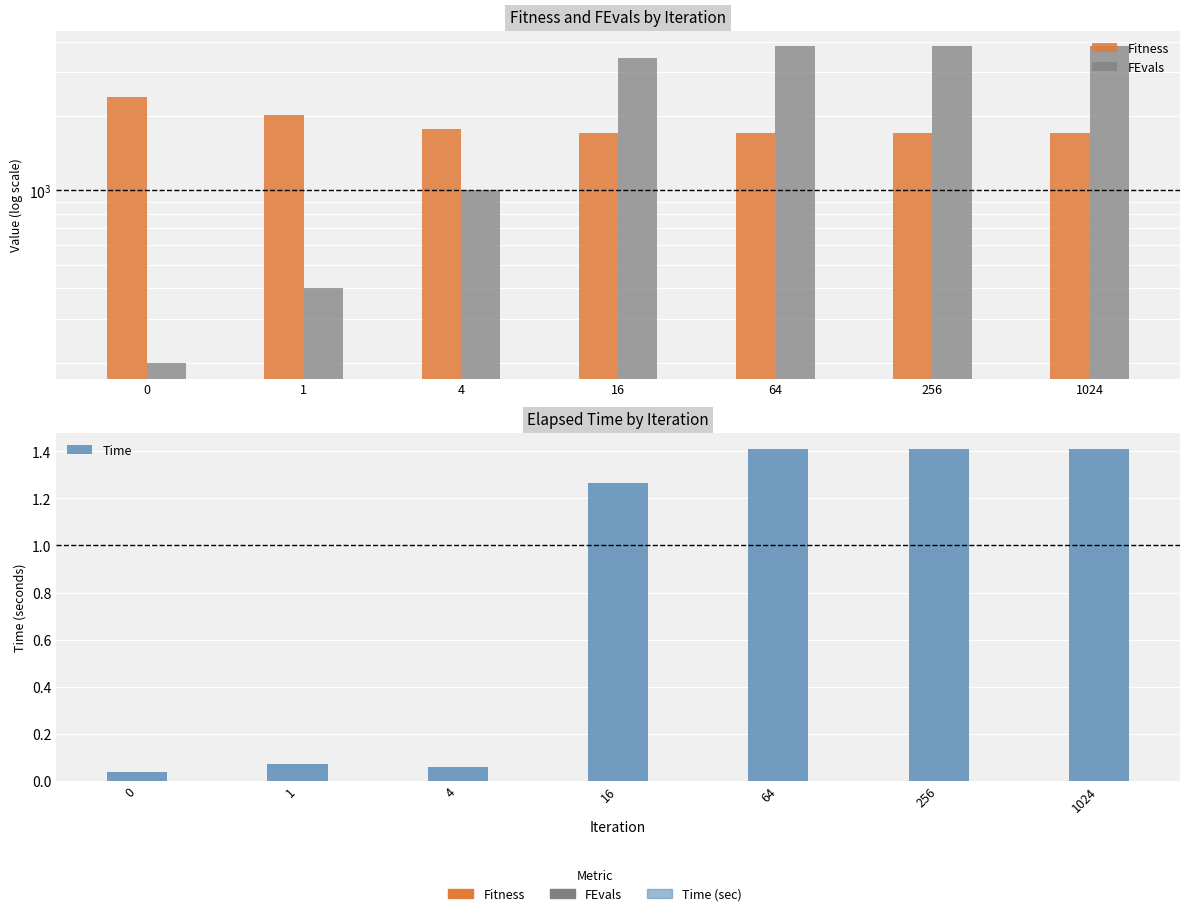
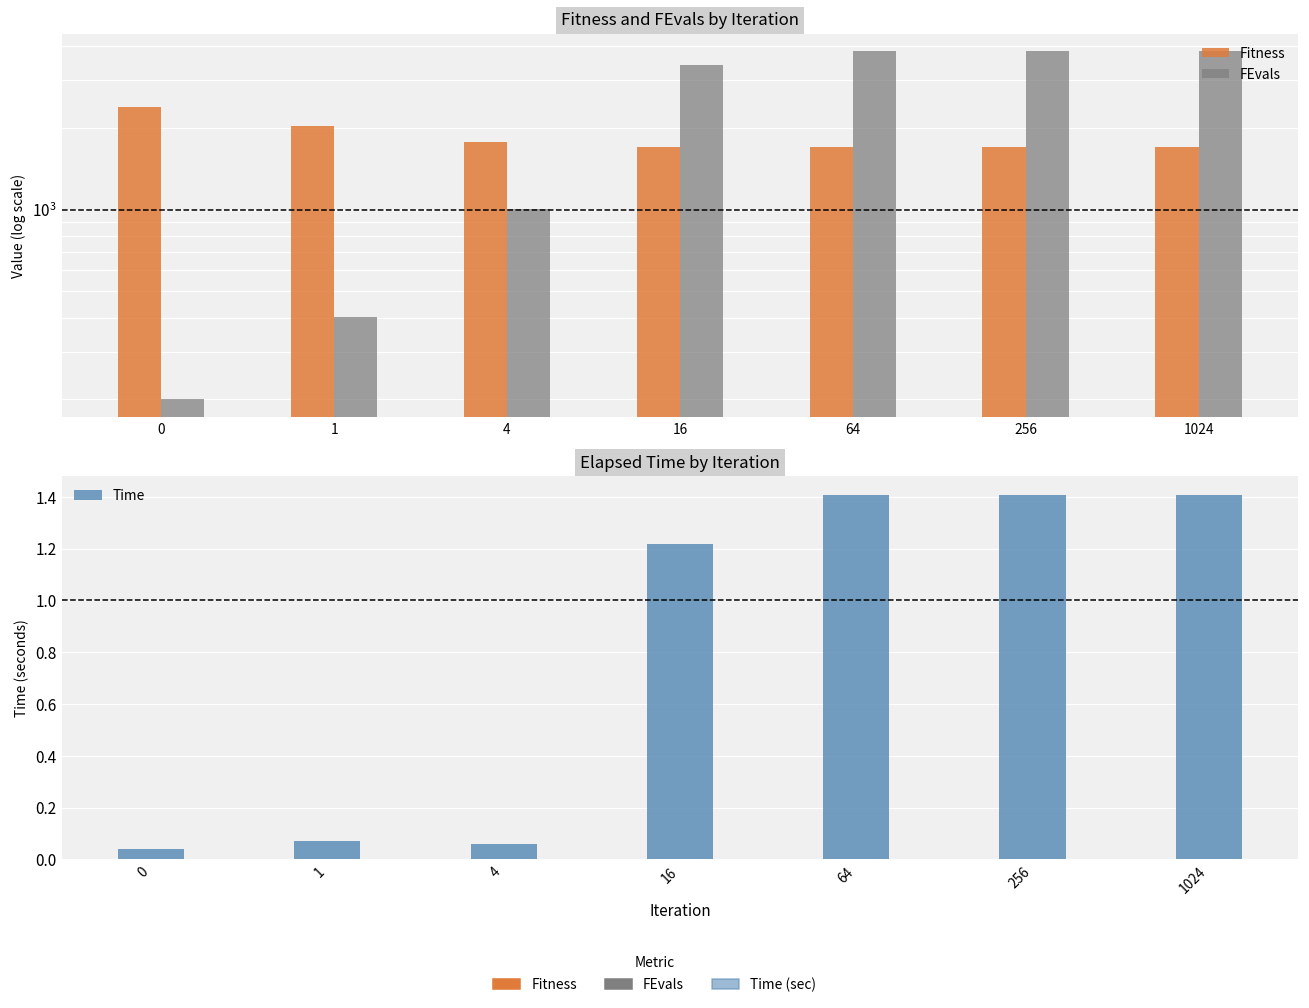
  {
    "Elapsed Time by Iteration": {
      "0": 0.04,
      "1": 0.07,
      "4": 0.06,
-     "16": 1.27,
+     "16": 1.22,
      "64": 1.41,
      "256": 1.41,
      "1024": 1.41
    }
  }
